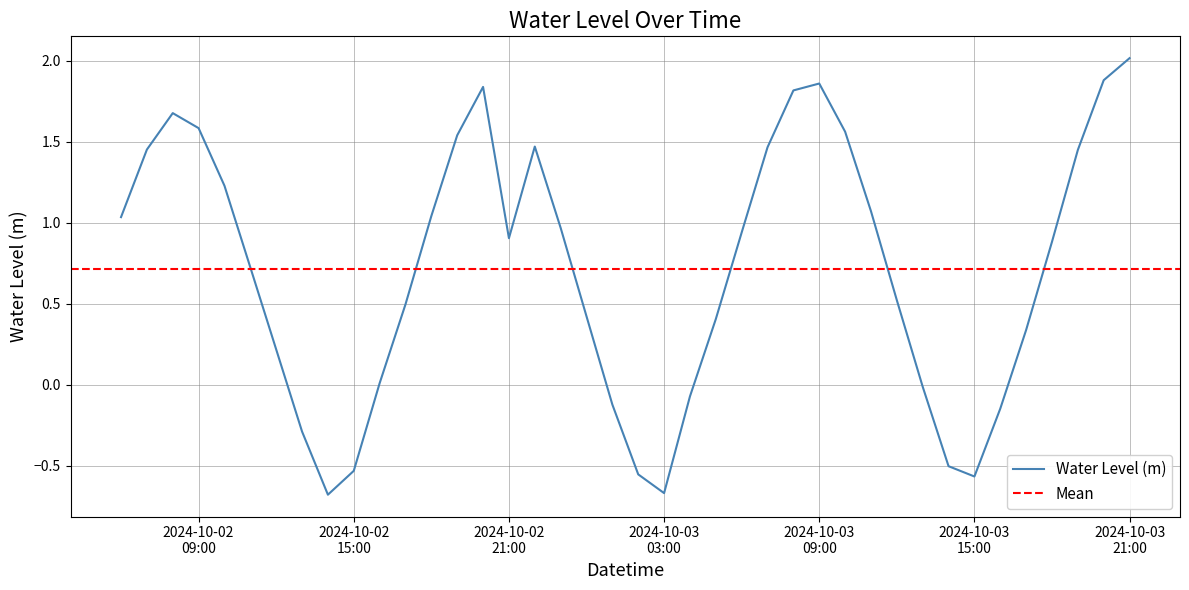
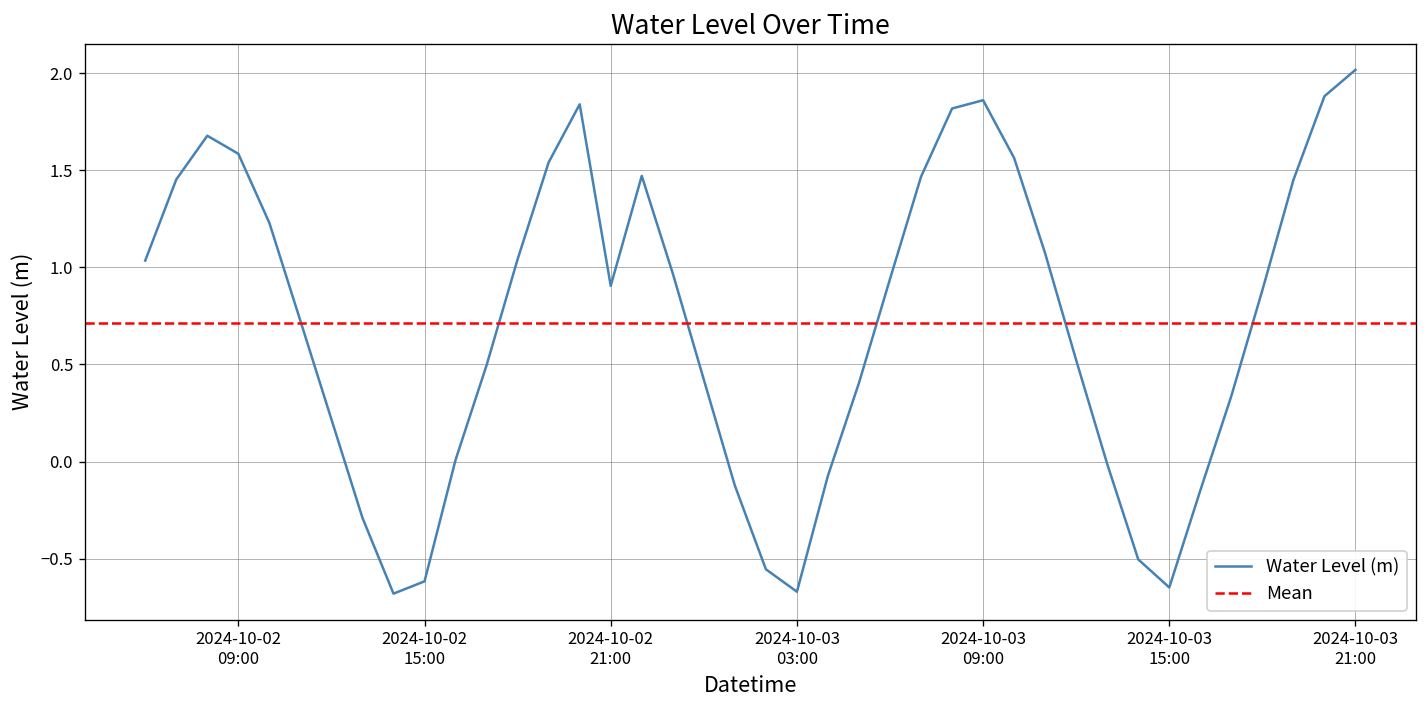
  {
    "2024-10-02 09:00": 1.58,
-   "2024-10-02 15:00": -0.53,
+   "2024-10-02 15:00": -0.62,
    "2024-10-02 21:00": 0.90,
    "2024-10-03 03:00": -0.67,
    "2024-10-03 09:00": 1.86,
-   "2024-10-03 15:00": -0.57,
+   "2024-10-03 15:00": -0.65,
    "2024-10-03 21:00": 2.02
  }
